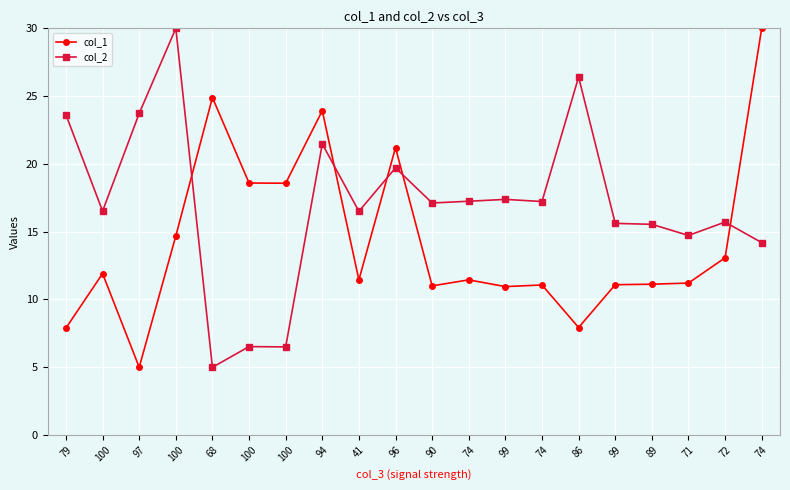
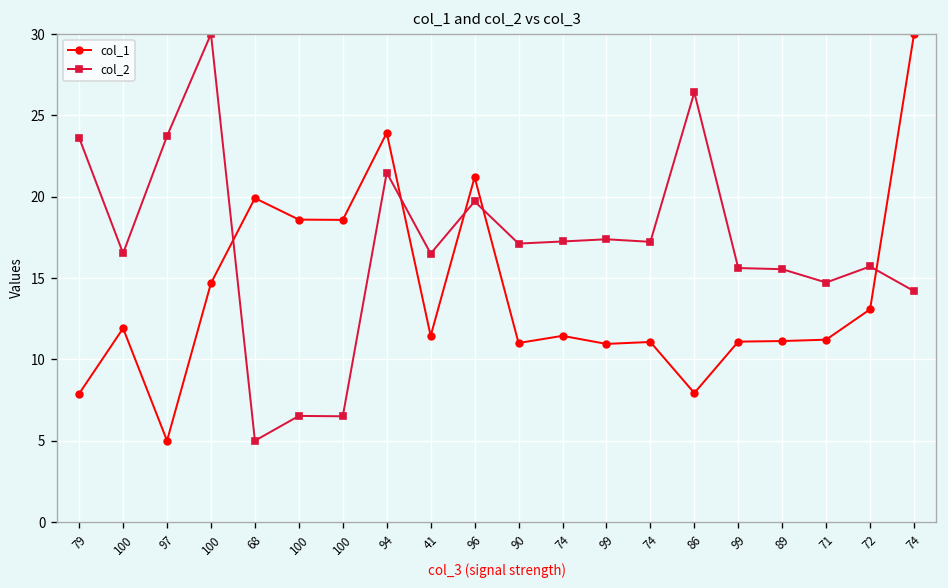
  {
    "col_1": {
      "79": 7.9,
      "97": 5.0,
-     "68": 24.9,
+     "68": 19.9,
      "94": 23.9,
      "41": 11.4,
      "96": 21.2,
      "90": 11.0,
      "86": 7.9,
      "89": 11.1,
      "71": 11.2,
      "72": 13.1
    },
    "col_2": {
      "79": 23.6,
      "97": 23.7,
      "68": 5.0,
      "94": 21.5,
      "41": 16.5,
      "96": 19.7,
      "90": 17.1,
      "86": 26.4,
      "89": 15.5,
      "71": 14.7,
      "72": 15.7
    }
  }
